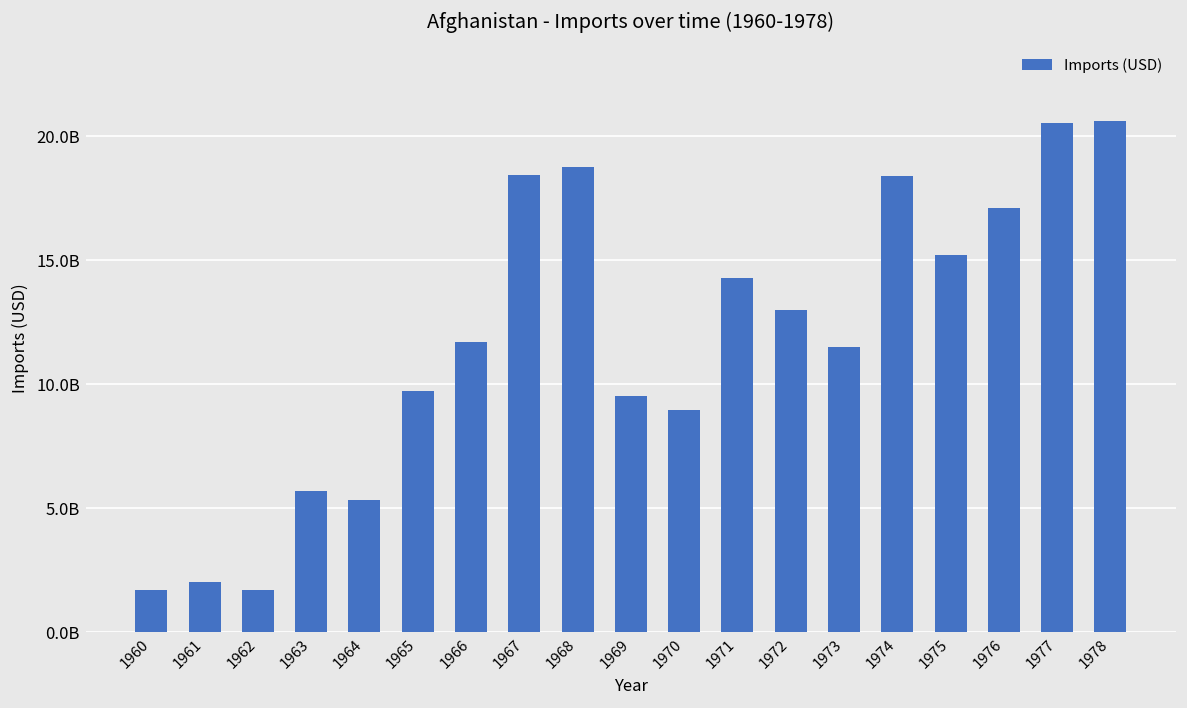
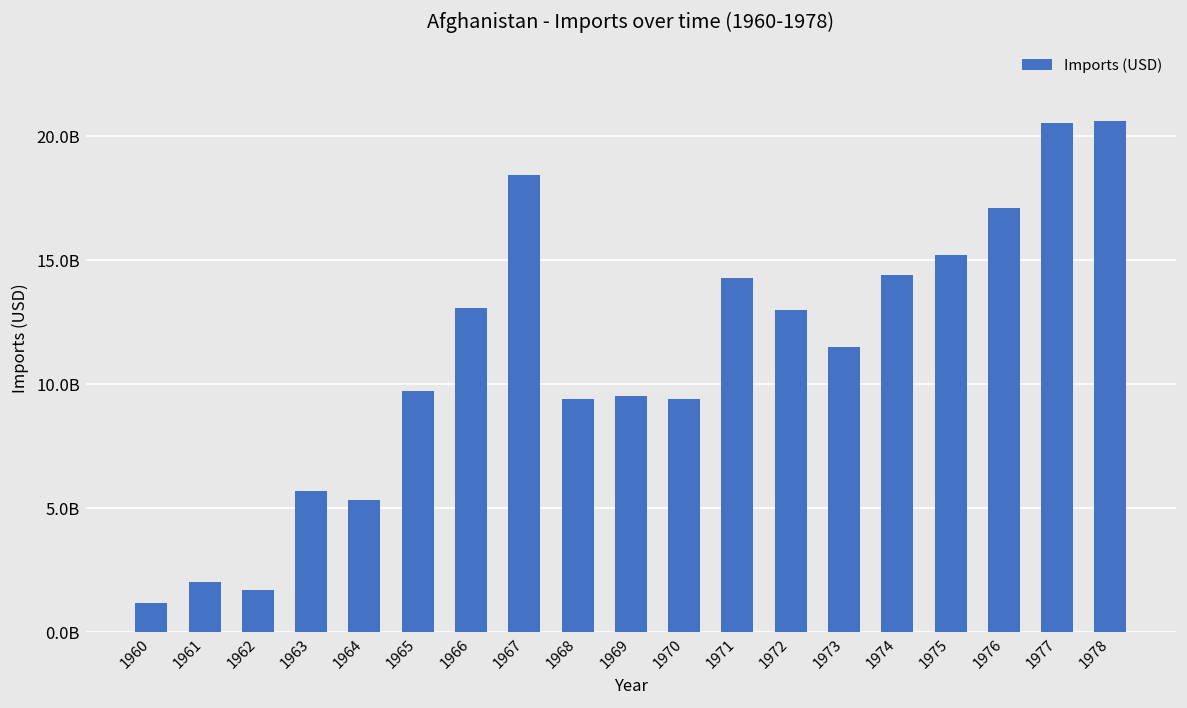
  {
-   "1960": 1700000000,
+   "1960": 1200000000,
    "1961": 2000000000,
    "1962": 1700000000,
    "1963": 5700000000,
    "1964": 5300000000,
    "1965": 9700000000,
-   "1966": 11700000000,
+   "1966": 13100000000,
    "1967": 18400000000,
-   "1968": 18700000000,
+   "1968": 9400000000,
    "1969": 9500000000,
-   "1970": 8900000000,
+   "1970": 9400000000,
    "1971": 14300000000,
    "1972": 13000000000,
    "1973": 11500000000,
-   "1974": 18400000000,
+   "1974": 14400000000,
    "1975": 15200000000,
    "1976": 17100000000,
    "1977": 20500000000,
    "1978": 20600000000
  }
